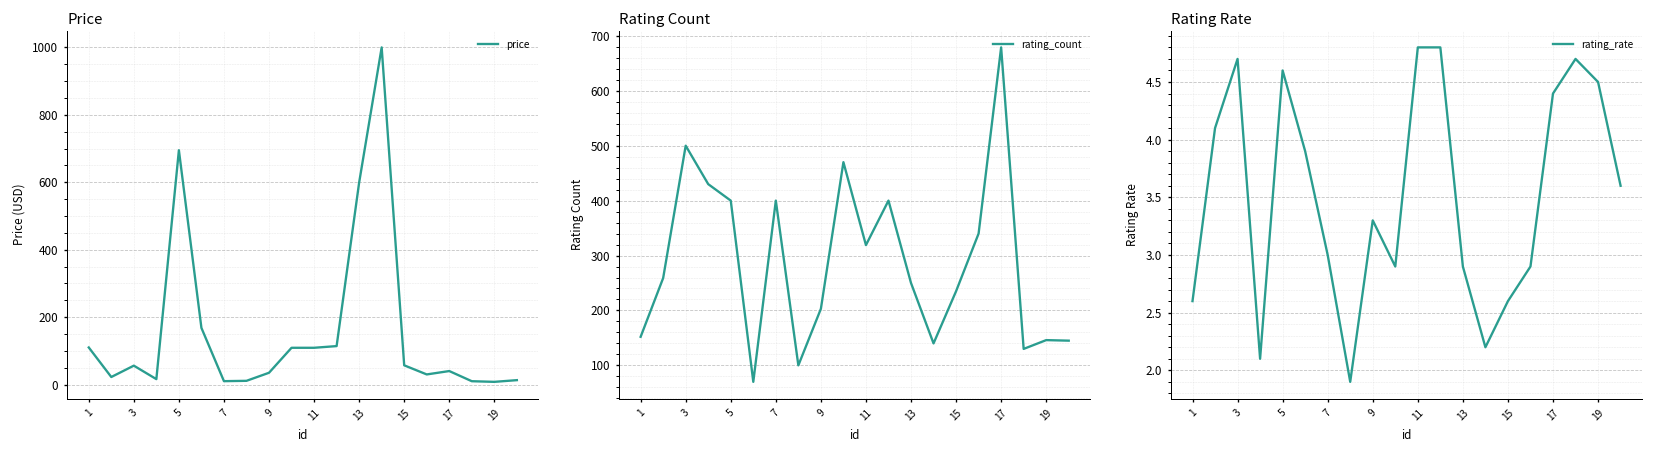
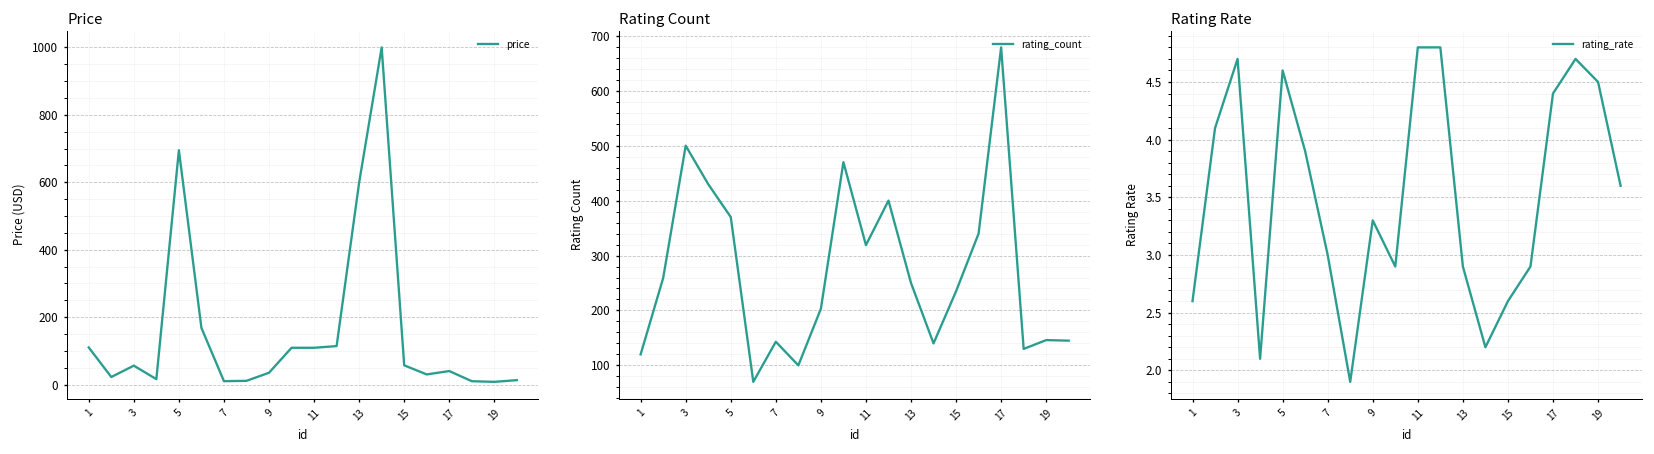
  {
    "Price": {
      "1": 110,
      "3": 60,
      "5": 700,
      "7": 10,
      "9": 30,
      "11": 110,
      "13": 600,
      "15": 60,
      "17": 40,
      "19": 10
    },
    "Rating Count": {
-     "1": 150,
+     "1": 120,
      "3": 500,
-     "5": 400,
-     "7": 400,
+     "5": 370,
+     "7": 140,
      "9": 200,
      "11": 320,
      "13": 250,
      "15": 240,
      "17": 680,
      "19": 150
    },
    "Rating Rate": {
      "1": 2.6,
      "3": 4.7,
      "5": 4.6,
      "7": 3.0,
      "9": 3.3,
      "11": 4.8,
      "13": 2.9,
      "15": 2.6,
      "17": 4.4,
      "19": 4.5
    }
  }
